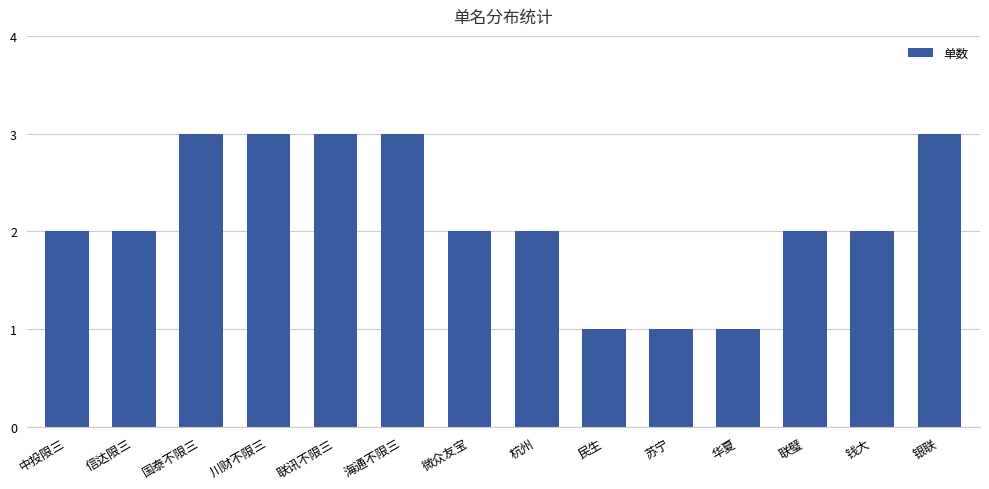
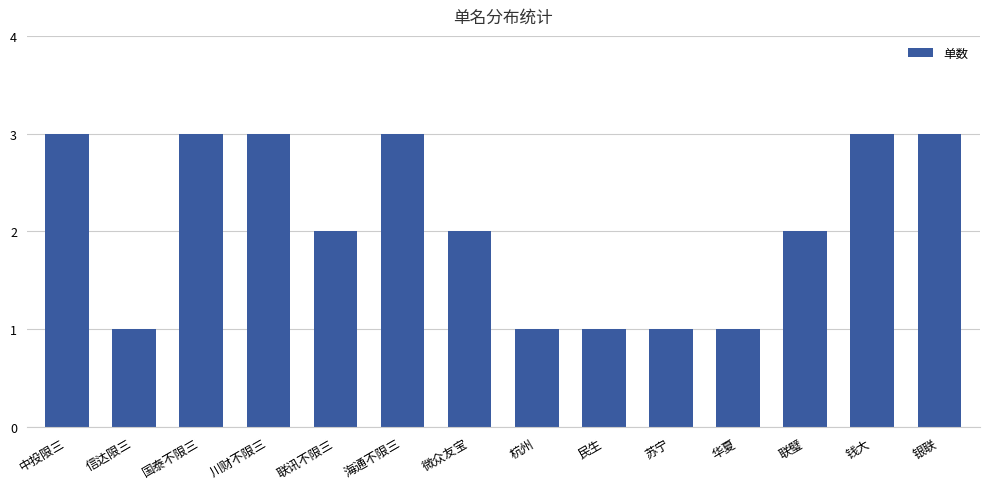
  {
-   "中投限三": 2,
-   "信达限三": 2,
+   "中投限三": 3,
+   "信达限三": 1,
    "国泰不限三": 3,
    "川财不限三": 3,
-   "联讯不限三": 3,
+   "联讯不限三": 2,
    "海通不限三": 3,
    "微众友宝": 2,
-   "杭州": 2,
+   "杭州": 1,
    "民生": 1,
    "苏宁": 1,
    "华夏": 1,
    "联璧": 2,
-   "钱大": 2,
+   "钱大": 3,
    "银联": 3
  }
